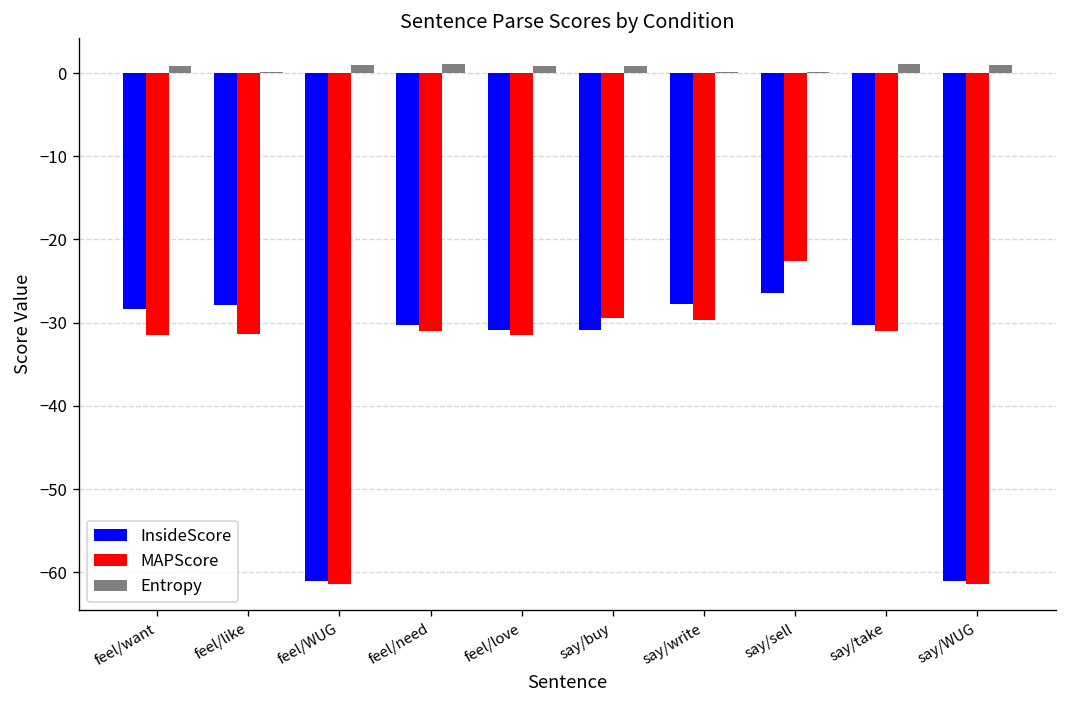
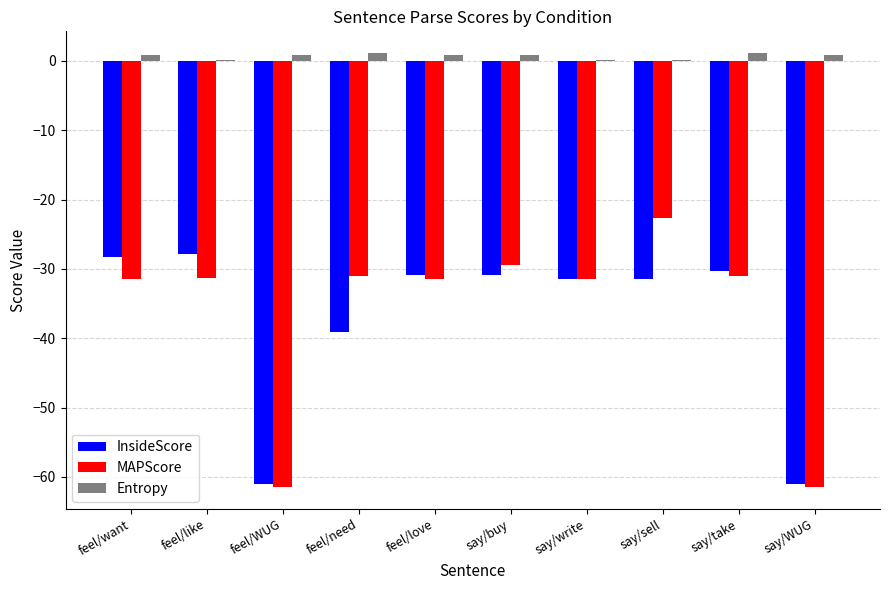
  {
    "InsideScore": {
      "feel/want": -28,
      "feel/like": -28,
      "feel/WUG": -61,
-     "feel/need": -30,
+     "feel/need": -39,
      "feel/love": -31,
      "say/buy": -31,
-     "say/write": -28,
-     "say/sell": -26,
+     "say/write": -31,
+     "say/sell": -31,
      "say/take": -30,
      "say/WUG": -61
    },
    "MAPScore": {
      "feel/want": -31,
      "feel/like": -31,
      "feel/WUG": -61,
      "feel/need": -31,
      "feel/love": -32,
      "say/buy": -29,
-     "say/write": -30,
+     "say/write": -31,
      "say/sell": -23,
      "say/take": -31,
      "say/WUG": -61
    },
    "Entropy": {
      "feel/want": 1,
      "feel/WUG": 1,
      "feel/need": 1,
      "feel/love": 1,
      "say/buy": 1,
      "say/take": 1,
      "say/WUG": 1
    }
  }
